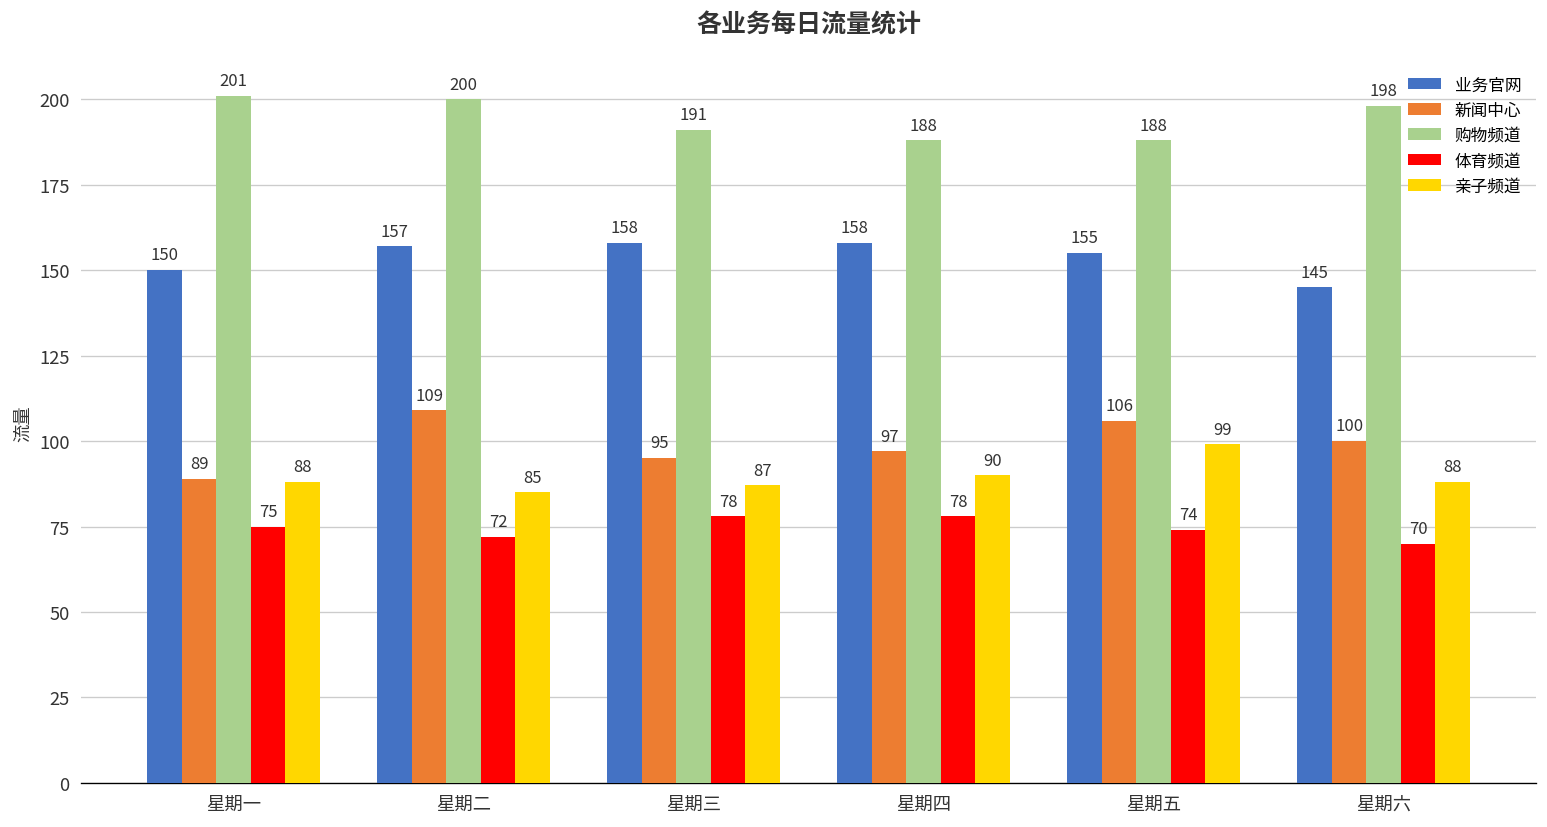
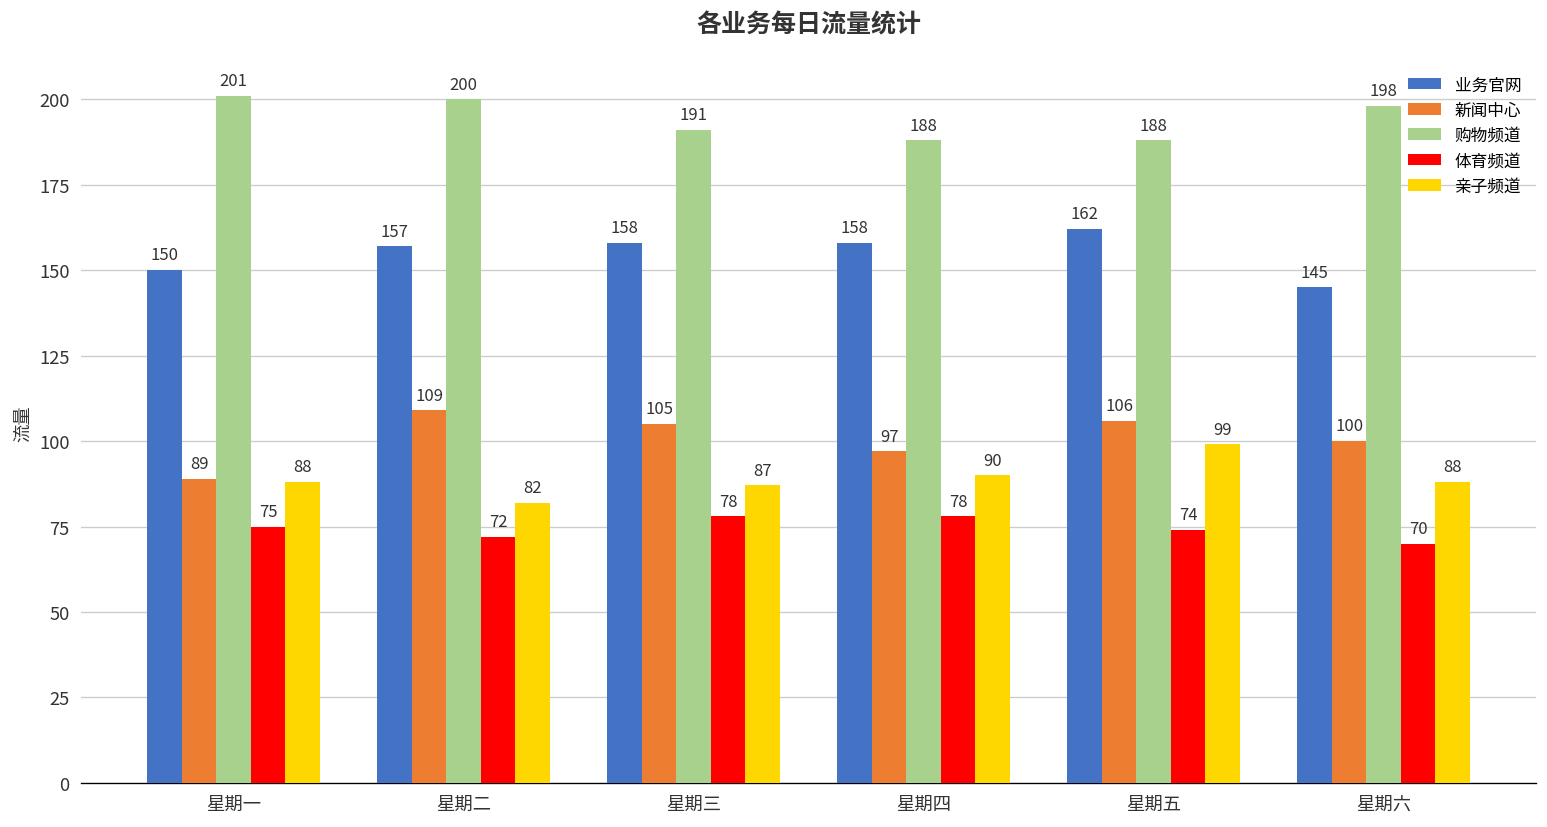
  {
    "业务官网": {
      "星期一": 150,
      "星期二": 157,
      "星期三": 158,
      "星期四": 158,
-     "星期五": 155,
+     "星期五": 162,
      "星期六": 145
    },
    "新闻中心": {
      "星期一": 89,
      "星期二": 109,
-     "星期三": 95,
+     "星期三": 105,
      "星期四": 97,
      "星期五": 106,
      "星期六": 100
    },
    "购物频道": {
      "星期一": 201,
      "星期二": 200,
      "星期三": 191,
      "星期四": 188,
      "星期五": 188,
      "星期六": 198
    },
    "体育频道": {
      "星期一": 75,
      "星期二": 72,
      "星期三": 78,
      "星期四": 78,
      "星期五": 74,
      "星期六": 70
    },
    "亲子频道": {
      "星期一": 88,
-     "星期二": 85,
+     "星期二": 82,
      "星期三": 87,
      "星期四": 90,
      "星期五": 99,
      "星期六": 88
    }
  }
